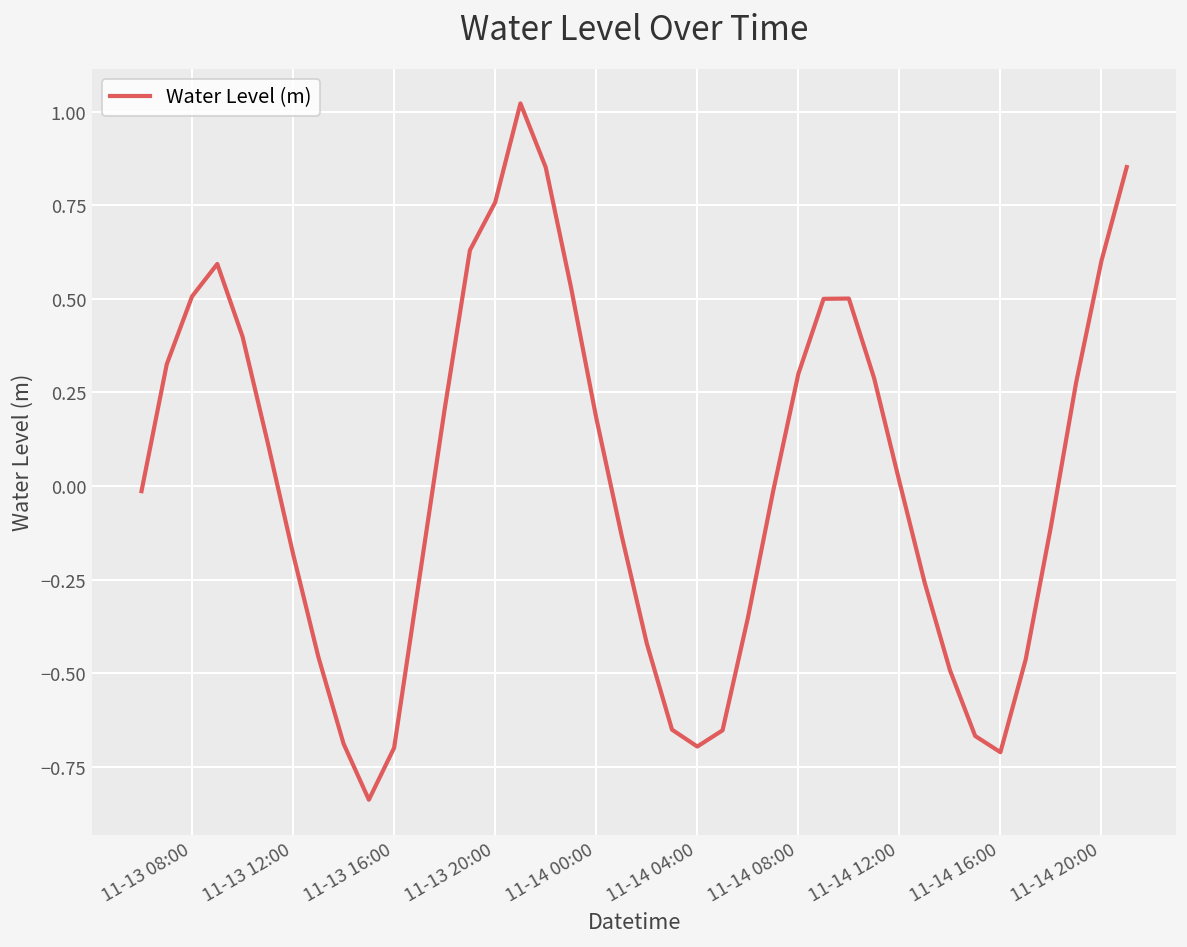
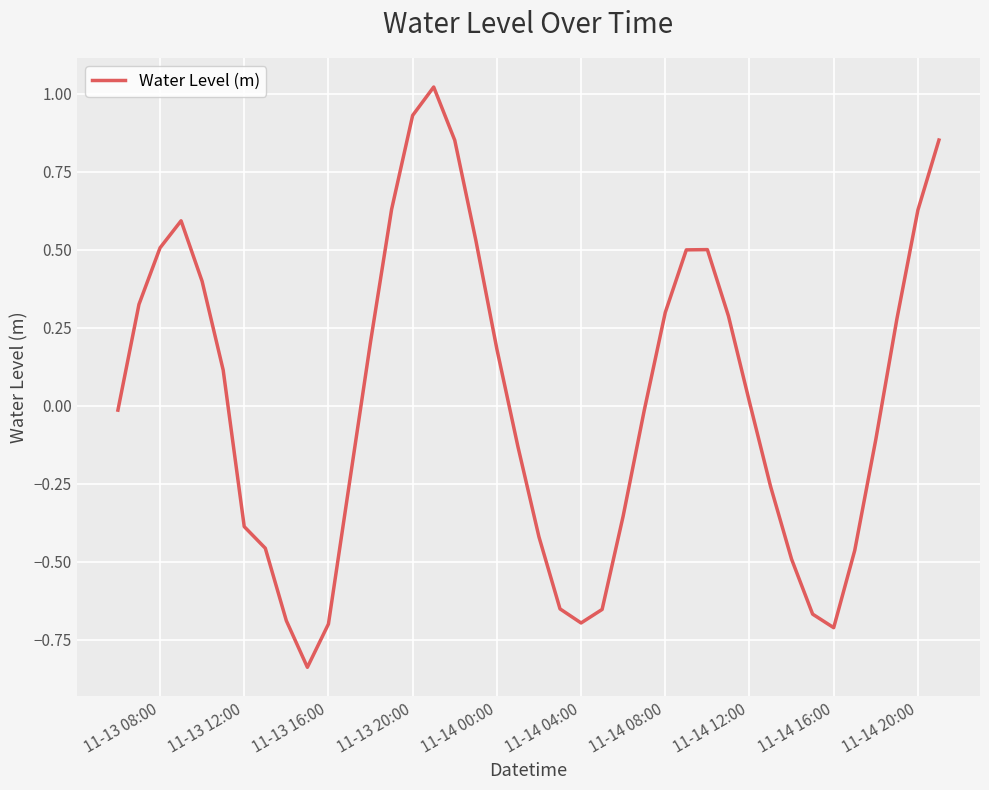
  {
    "11-13 08:00": 0.51,
-   "11-13 12:00": -0.18,
+   "11-13 12:00": -0.39,
    "11-13 16:00": -0.70,
-   "11-13 20:00": 0.76,
+   "11-13 20:00": 0.93,
    "11-14 00:00": 0.18,
    "11-14 04:00": -0.70,
    "11-14 08:00": 0.30,
    "11-14 12:00": 0.01,
    "11-14 16:00": -0.71,
-   "11-14 20:00": 0.60
+   "11-14 20:00": 0.63
  }
